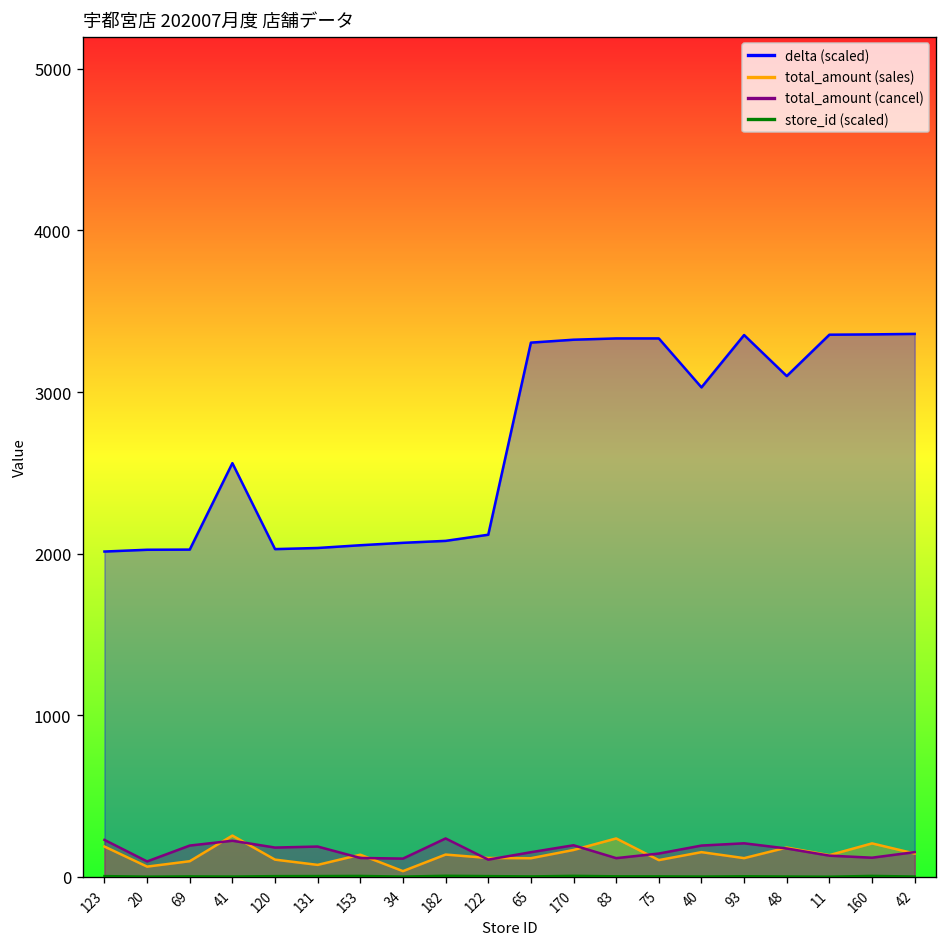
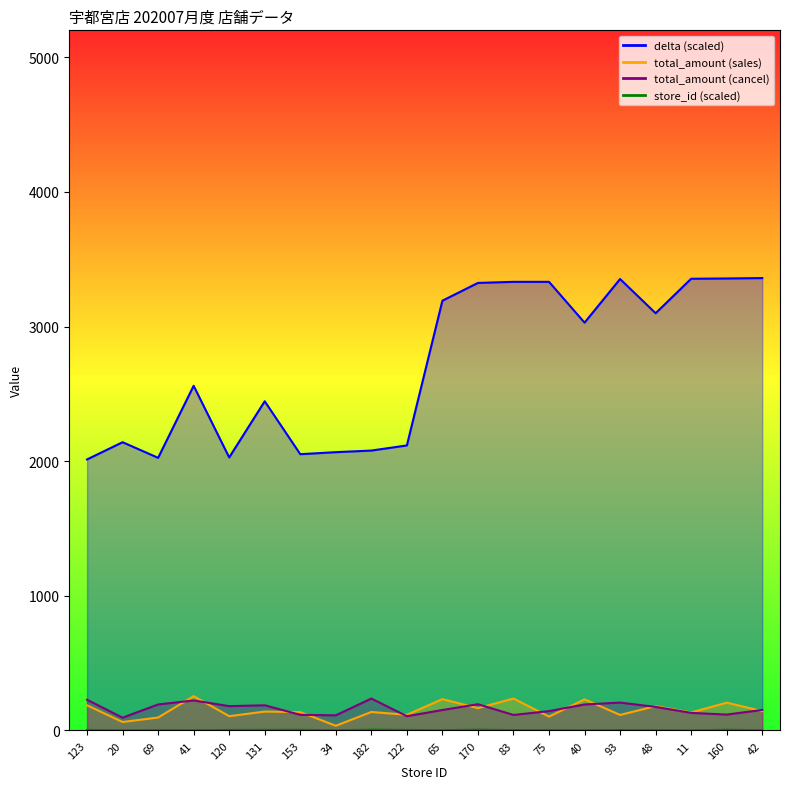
  {
    "delta (scaled)": {
      "123": 2010,
-     "20": 2020,
+     "20": 2140,
      "69": 2030,
      "41": 2560,
      "120": 2030,
-     "131": 2040,
+     "131": 2450,
      "153": 2050,
      "34": 2070,
      "182": 2080,
      "122": 2120,
-     "65": 3310,
+     "65": 3190,
      "170": 3320,
      "83": 3330,
      "75": 3330,
      "40": 3030,
      "93": 3350,
      "48": 3100,
      "11": 3350,
      "160": 3360,
      "42": 3360
    },
    "total_amount (sales)": {
      "123": 190,
      "20": 60,
      "69": 100,
      "41": 260,
      "120": 110,
-     "131": 70,
+     "131": 140,
      "153": 140,
      "34": 30,
      "182": 140,
-     "65": 110,
+     "65": 230,
      "170": 170,
      "83": 240,
      "75": 100,
-     "40": 150,
+     "40": 230,
      "93": 120,
      "160": 210
    },
    "total_amount (cancel)": {
      "123": 230,
      "20": 100,
      "69": 190,
      "41": 220,
      "120": 180,
      "131": 190,
      "153": 120,
      "34": 110,
      "182": 240,
      "65": 150,
      "170": 200,
      "83": 120,
      "75": 140,
      "40": 190,
      "93": 210,
      "160": 120
    },
    "store_id (scaled)": {
      "123": 0,
      "20": 0,
      "69": 0,
      "41": 0,
      "120": 0,
      "131": 0,
      "153": 10,
      "34": 0,
      "182": 10,
      "122": 0,
      "65": 0,
      "170": 10,
      "83": 0,
      "75": 0,
      "40": 0,
      "93": 0,
      "48": 0,
      "11": 0,
      "160": 10,
      "42": 0
    }
  }
